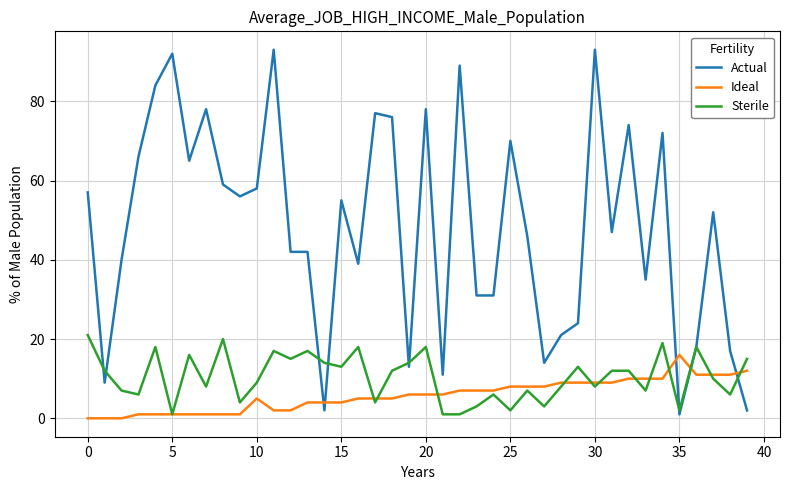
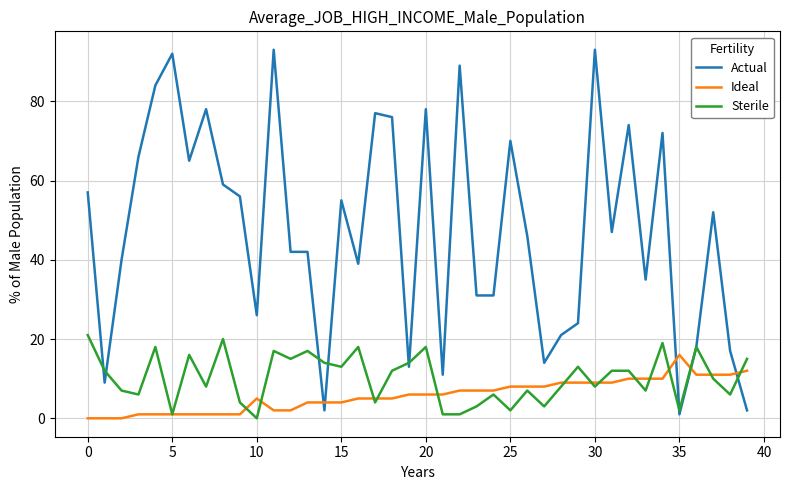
  {
    "Actual": {
      "0": 57,
      "5": 92,
-     "10": 58,
+     "10": 26,
      "15": 55,
      "20": 78,
      "25": 70,
      "30": 93,
      "35": 1
    },
    "Ideal": {
      "0": 0,
      "10": 5,
      "15": 4,
      "20": 6,
      "25": 8,
      "30": 9,
      "35": 16
    },
    "Sterile": {
      "0": 21,
-     "10": 9,
+     "10": 0,
      "15": 13,
      "20": 18,
      "25": 2,
      "30": 8,
      "35": 2
    }
  }
